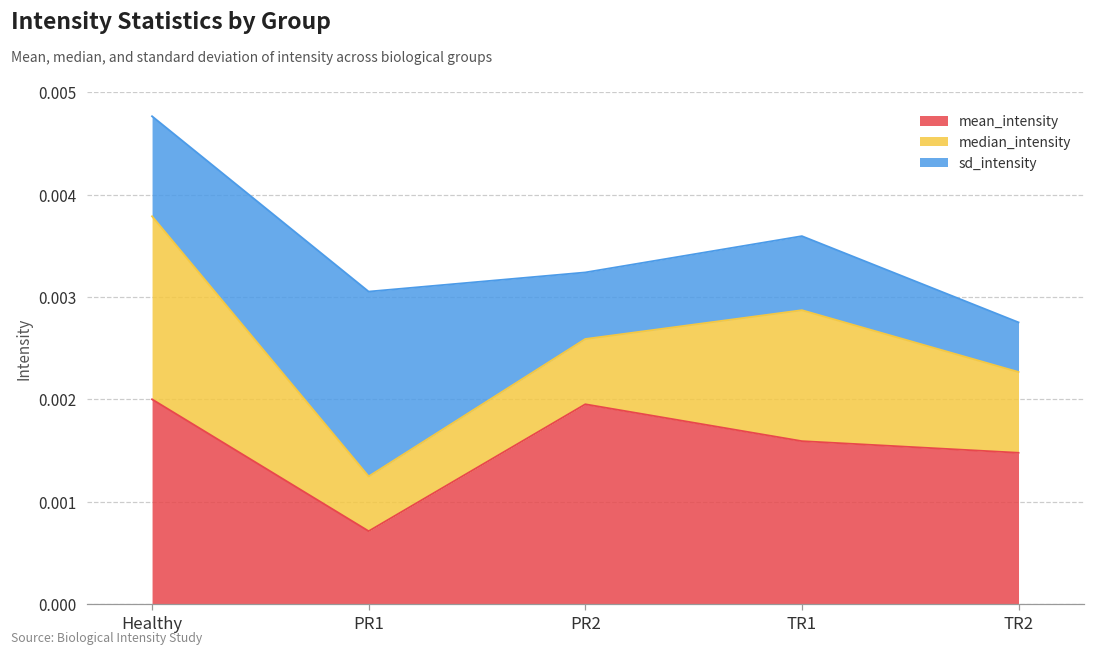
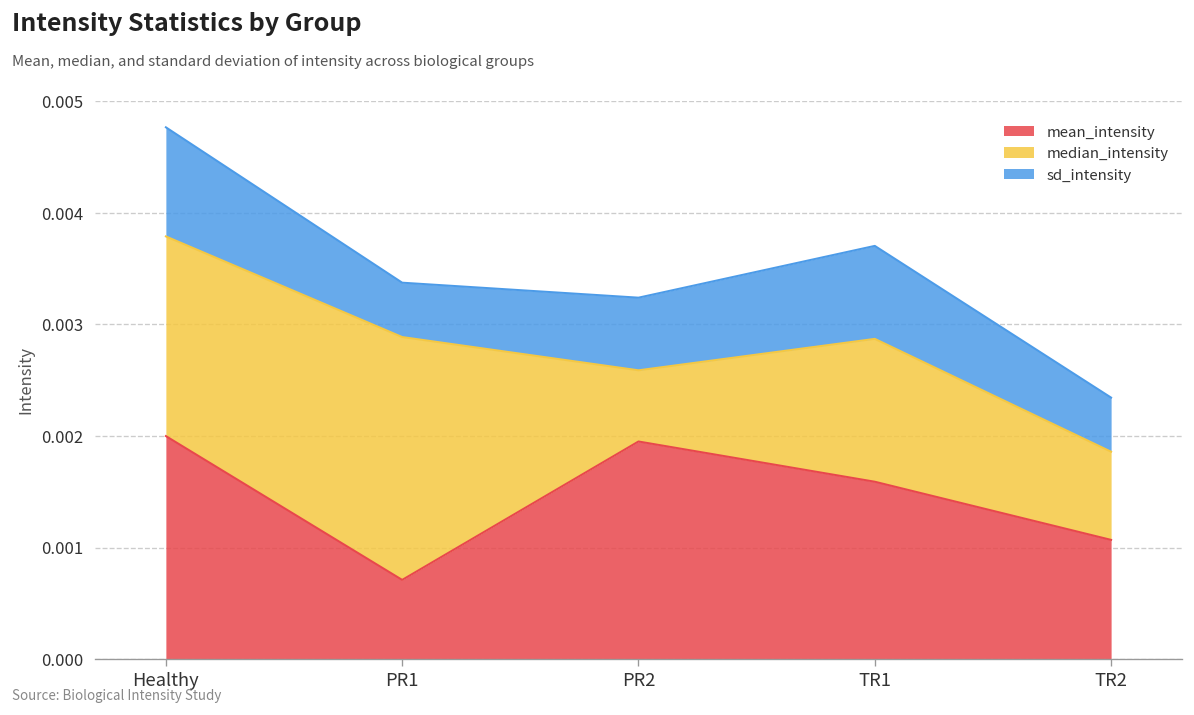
  {
    "mean_intensity": {
      "Healthy": 0.0020,
      "PR1": 0.0007,
      "PR2": 0.0020,
      "TR1": 0.0016,
-     "TR2": 0.0015
+     "TR2": 0.0011
    },
    "median_intensity": {
      "Healthy": 0.0018,
-     "PR1": 0.0005,
+     "PR1": 0.0022,
      "PR2": 0.0006,
      "TR1": 0.0013,
      "TR2": 0.0008
    },
    "sd_intensity": {
      "Healthy": 0.0010,
-     "PR1": 0.0018,
+     "PR1": 0.0005,
      "PR2": 0.0007,
-     "TR1": 0.0007,
+     "TR1": 0.0008,
      "TR2": 0.0005
    }
  }
